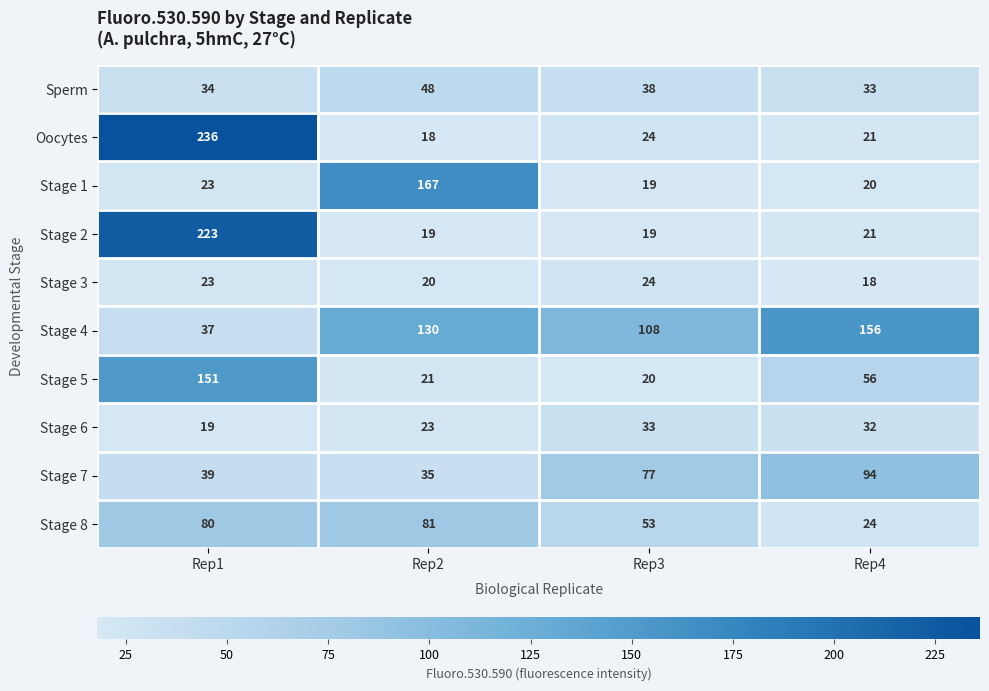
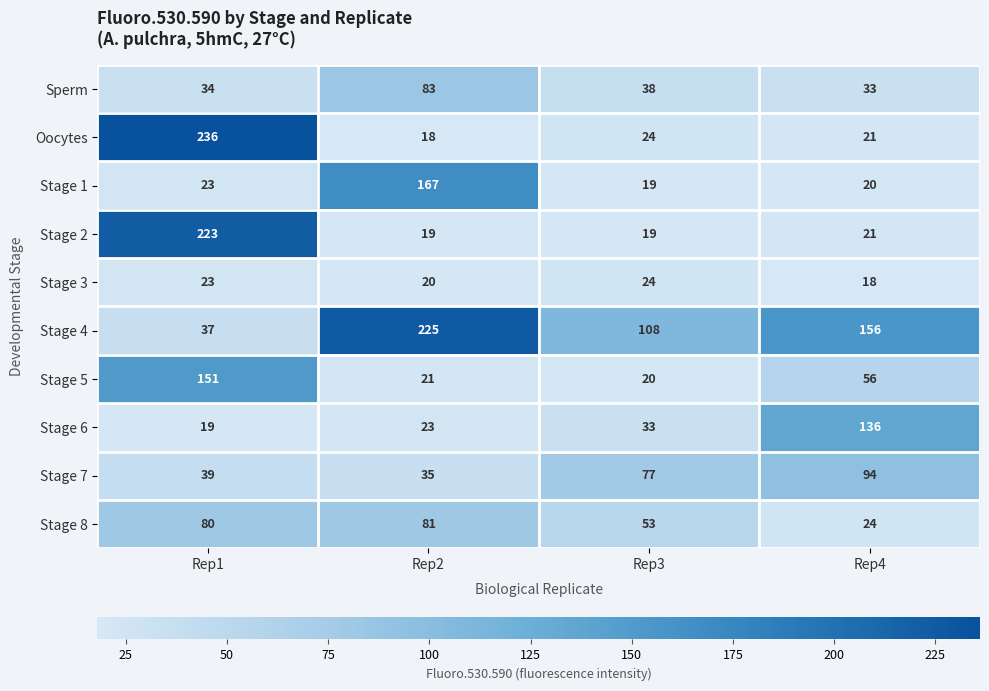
  {
    "Sperm": {
      "Rep1": 34,
-     "Rep2": 48,
+     "Rep2": 83,
      "Rep3": 38,
      "Rep4": 33
    },
    "Oocytes": {
      "Rep1": 236,
      "Rep2": 18,
      "Rep3": 24,
      "Rep4": 21
    },
    "Stage 1": {
      "Rep1": 23,
      "Rep2": 167,
      "Rep3": 19,
      "Rep4": 20
    },
    "Stage 2": {
      "Rep1": 223,
      "Rep2": 19,
      "Rep3": 19,
      "Rep4": 21
    },
    "Stage 3": {
      "Rep1": 23,
      "Rep2": 20,
      "Rep3": 24,
      "Rep4": 18
    },
    "Stage 4": {
      "Rep1": 37,
-     "Rep2": 130,
+     "Rep2": 225,
      "Rep3": 108,
      "Rep4": 156
    },
    "Stage 5": {
      "Rep1": 151,
      "Rep2": 21,
      "Rep3": 20,
      "Rep4": 56
    },
    "Stage 6": {
      "Rep1": 19,
      "Rep2": 23,
      "Rep3": 33,
-     "Rep4": 32
+     "Rep4": 136
    },
    "Stage 7": {
      "Rep1": 39,
      "Rep2": 35,
      "Rep3": 77,
      "Rep4": 94
    },
    "Stage 8": {
      "Rep1": 80,
      "Rep2": 81,
      "Rep3": 53,
      "Rep4": 24
    }
  }
